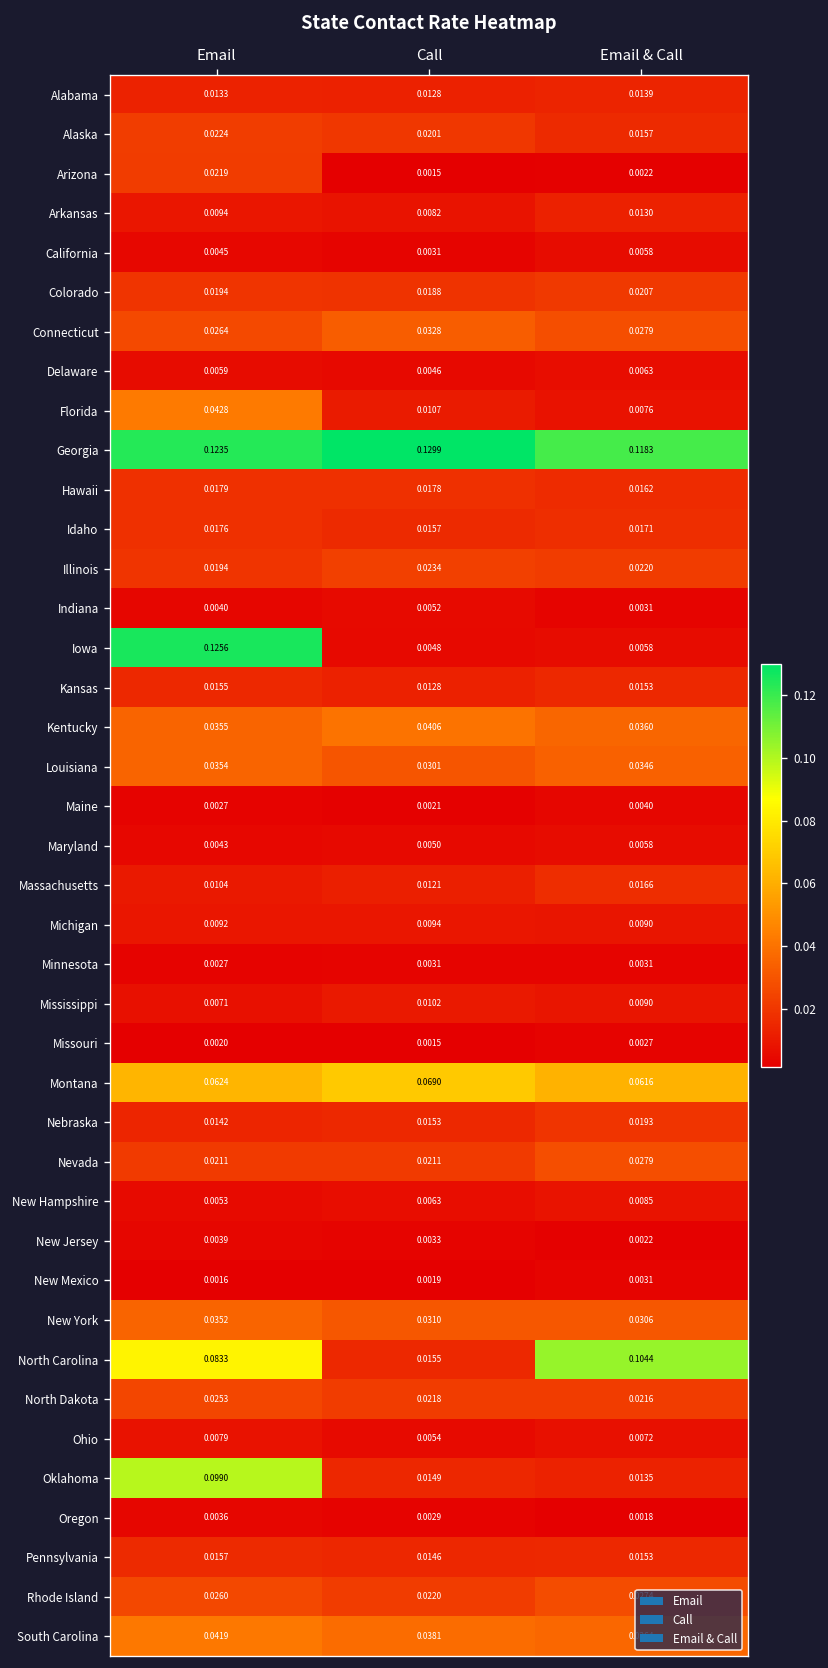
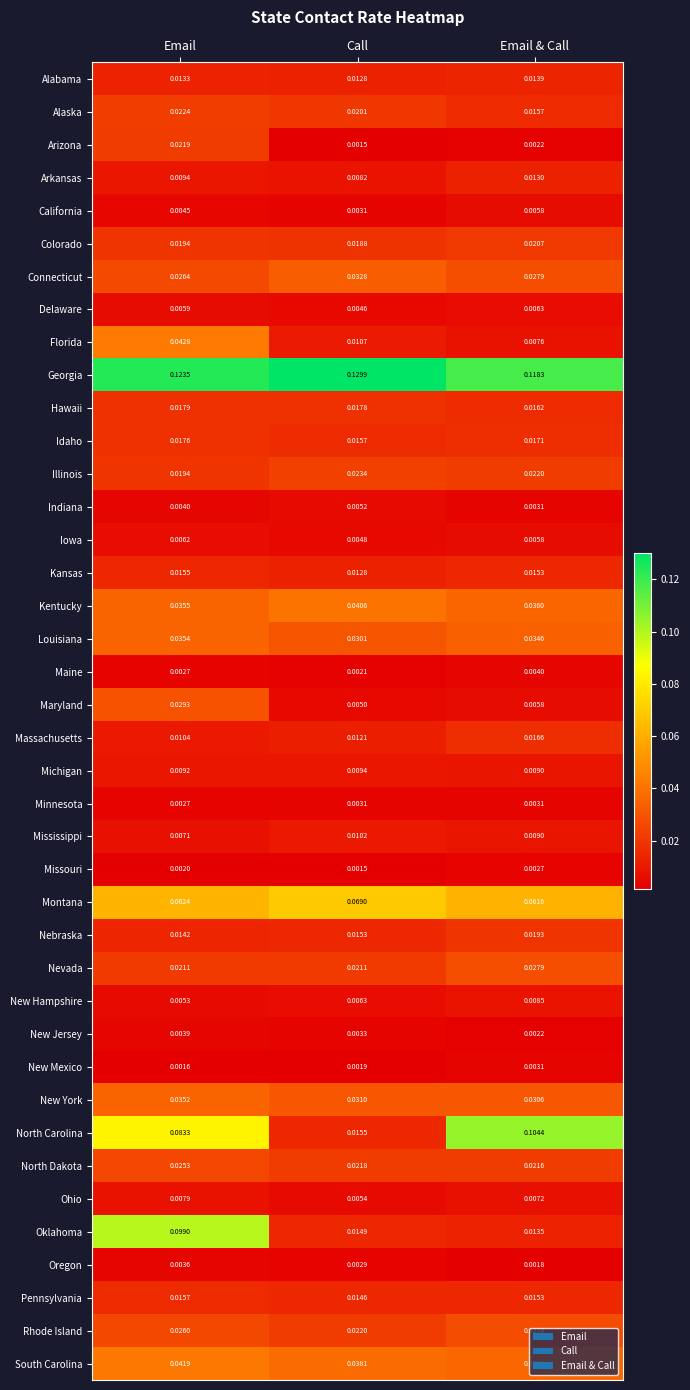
  {
    "Alabama": {
      "Email": 0.0133,
      "Call": 0.0128,
      "Email & Call": 0.0139
    },
    "Alaska": {
      "Email": 0.0224,
      "Call": 0.0201,
      "Email & Call": 0.0157
    },
    "Arizona": {
      "Email": 0.0219,
      "Call": 0.0015,
      "Email & Call": 0.0022
    },
    "Arkansas": {
      "Email": 0.0094,
      "Call": 0.0082,
      "Email & Call": 0.0130
    },
    "California": {
      "Email": 0.0045,
      "Call": 0.0031,
      "Email & Call": 0.0058
    },
    "Colorado": {
      "Email": 0.0194,
      "Call": 0.0188,
      "Email & Call": 0.0207
    },
    "Connecticut": {
      "Email": 0.0264,
      "Call": 0.0328,
      "Email & Call": 0.0279
    },
    "Delaware": {
      "Email": 0.0059,
      "Call": 0.0046,
      "Email & Call": 0.0063
    },
    "Florida": {
      "Email": 0.0428,
      "Call": 0.0107,
      "Email & Call": 0.0076
    },
    "Georgia": {
      "Email": 0.1235,
      "Call": 0.1299,
      "Email & Call": 0.1183
    },
    "Hawaii": {
      "Email": 0.0179,
      "Call": 0.0178,
      "Email & Call": 0.0162
    },
    "Idaho": {
      "Email": 0.0176,
      "Call": 0.0157,
      "Email & Call": 0.0171
    },
    "Illinois": {
      "Email": 0.0194,
      "Call": 0.0234,
      "Email & Call": 0.0220
    },
    "Indiana": {
      "Email": 0.0040,
      "Call": 0.0052,
      "Email & Call": 0.0031
    },
    "Iowa": {
-     "Email": 0.1256,
+     "Email": 0.0062,
      "Call": 0.0048,
      "Email & Call": 0.0058
    },
    "Kansas": {
      "Email": 0.0155,
      "Call": 0.0128,
      "Email & Call": 0.0153
    },
    "Kentucky": {
      "Email": 0.0355,
      "Call": 0.0406,
      "Email & Call": 0.0360
    },
    "Louisiana": {
      "Email": 0.0354,
      "Call": 0.0301,
      "Email & Call": 0.0346
    },
    "Maine": {
      "Email": 0.0027,
      "Call": 0.0021,
      "Email & Call": 0.0040
    },
    "Maryland": {
-     "Email": 0.0043,
+     "Email": 0.0293,
      "Call": 0.0050,
      "Email & Call": 0.0058
    },
    "Massachusetts": {
      "Email": 0.0104,
      "Call": 0.0121,
      "Email & Call": 0.0166
    },
    "Michigan": {
      "Email": 0.0092,
      "Call": 0.0094,
      "Email & Call": 0.0090
    },
    "Minnesota": {
      "Email": 0.0027,
      "Call": 0.0031,
      "Email & Call": 0.0031
    },
    "Mississippi": {
      "Email": 0.0071,
      "Call": 0.0102,
      "Email & Call": 0.0090
    },
    "Missouri": {
      "Email": 0.0020,
      "Call": 0.0015,
      "Email & Call": 0.0027
    },
    "Montana": {
      "Email": 0.0624,
      "Call": 0.0690,
      "Email & Call": 0.0616
    },
    "Nebraska": {
      "Email": 0.0142,
      "Call": 0.0153,
      "Email & Call": 0.0193
    },
    "Nevada": {
      "Email": 0.0211,
      "Call": 0.0211,
      "Email & Call": 0.0279
    },
    "New Hampshire": {
      "Email": 0.0053,
      "Call": 0.0063,
      "Email & Call": 0.0085
    },
    "New Jersey": {
      "Email": 0.0039,
      "Call": 0.0033,
      "Email & Call": 0.0022
    },
    "New Mexico": {
      "Email": 0.0016,
      "Call": 0.0019,
      "Email & Call": 0.0031
    },
    "New York": {
      "Email": 0.0352,
      "Call": 0.0310,
      "Email & Call": 0.0306
    },
    "North Carolina": {
      "Email": 0.0833,
      "Call": 0.0155,
      "Email & Call": 0.1044
    },
    "North Dakota": {
      "Email": 0.0253,
      "Call": 0.0218,
      "Email & Call": 0.0216
    },
    "Ohio": {
      "Email": 0.0079,
      "Call": 0.0054,
      "Email & Call": 0.0072
    },
    "Oklahoma": {
      "Email": 0.0990,
      "Call": 0.0149,
      "Email & Call": 0.0135
    },
    "Oregon": {
      "Email": 0.0036,
      "Call": 0.0029,
      "Email & Call": 0.0018
    },
    "Pennsylvania": {
      "Email": 0.0157,
      "Call": 0.0146,
      "Email & Call": 0.0153
    },
    "Rhode Island": {
      "Email": 0.0260,
      "Call": 0.0220
    },
    "South Carolina": {
      "Email": 0.0419,
      "Call": 0.0381
    }
  }
